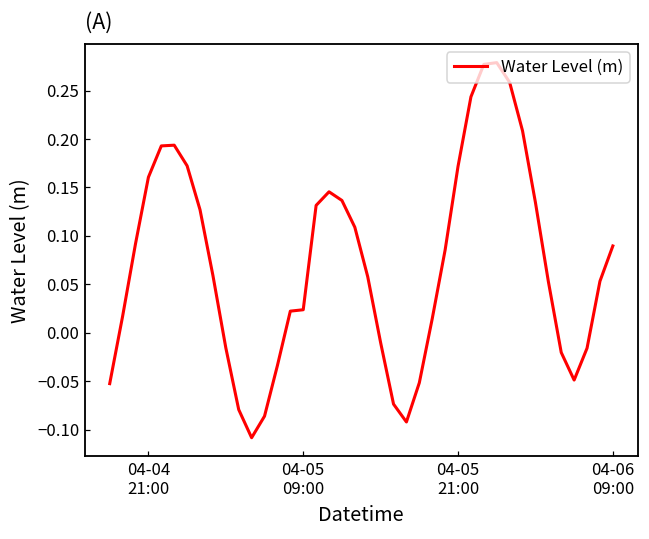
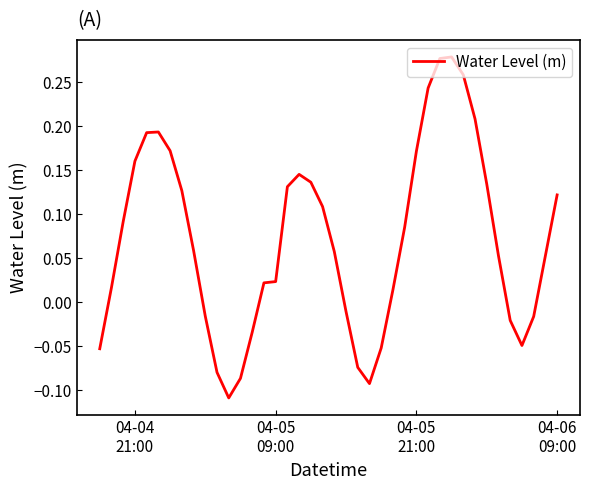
  {
    "04-04 21:00": 0.16,
    "04-05 09:00": 0.02,
    "04-05 21:00": 0.17,
-   "04-06 09:00": 0.09
+   "04-06 09:00": 0.12
  }
